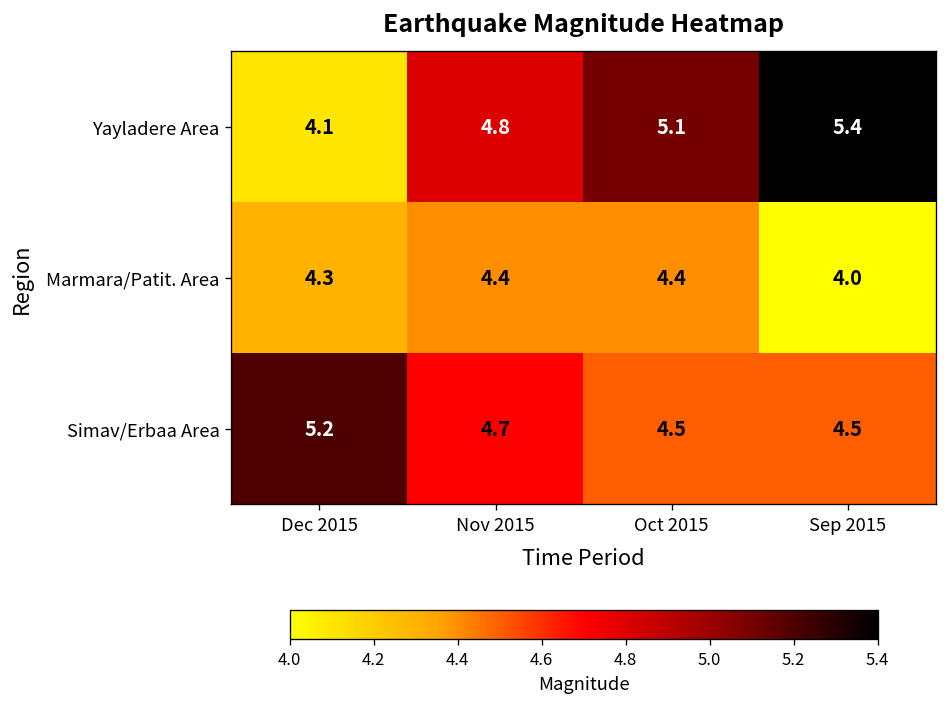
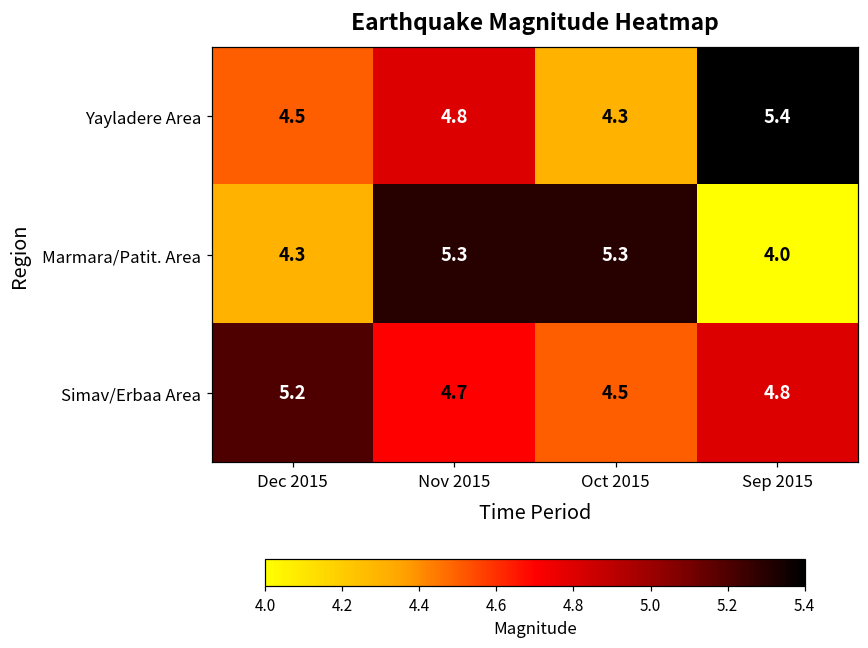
  {
    "Yayladere Area": {
-     "Dec 2015": 4.1,
+     "Dec 2015": 4.5,
      "Nov 2015": 4.8,
-     "Oct 2015": 5.1,
+     "Oct 2015": 4.3,
      "Sep 2015": 5.4
    },
    "Marmara/Patit. Area": {
      "Dec 2015": 4.3,
-     "Nov 2015": 4.4,
-     "Oct 2015": 4.4,
+     "Nov 2015": 5.3,
+     "Oct 2015": 5.3,
      "Sep 2015": 4.0
    },
    "Simav/Erbaa Area": {
      "Dec 2015": 5.2,
      "Nov 2015": 4.7,
      "Oct 2015": 4.5,
-     "Sep 2015": 4.5
+     "Sep 2015": 4.8
    }
  }
